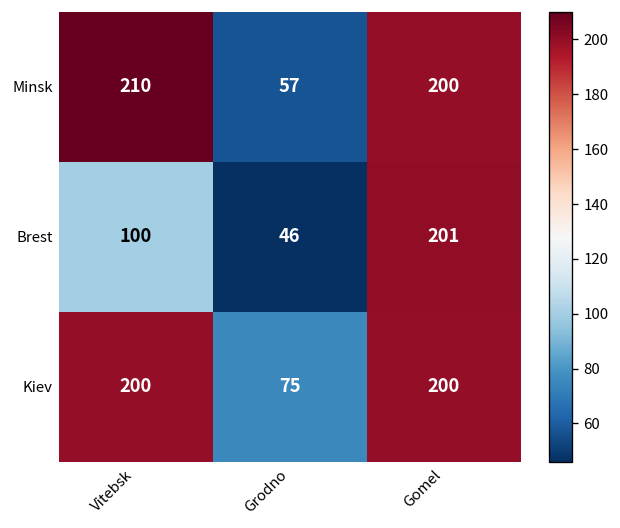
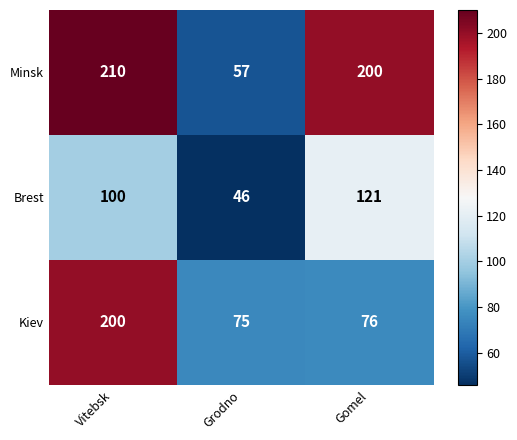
  {
    "Minsk": {
      "Vitebsk": 210,
      "Grodno": 57,
      "Gomel": 200
    },
    "Brest": {
      "Vitebsk": 100,
      "Grodno": 46,
-     "Gomel": 201
+     "Gomel": 121
    },
    "Kiev": {
      "Vitebsk": 200,
      "Grodno": 75,
-     "Gomel": 200
+     "Gomel": 76
    }
  }
